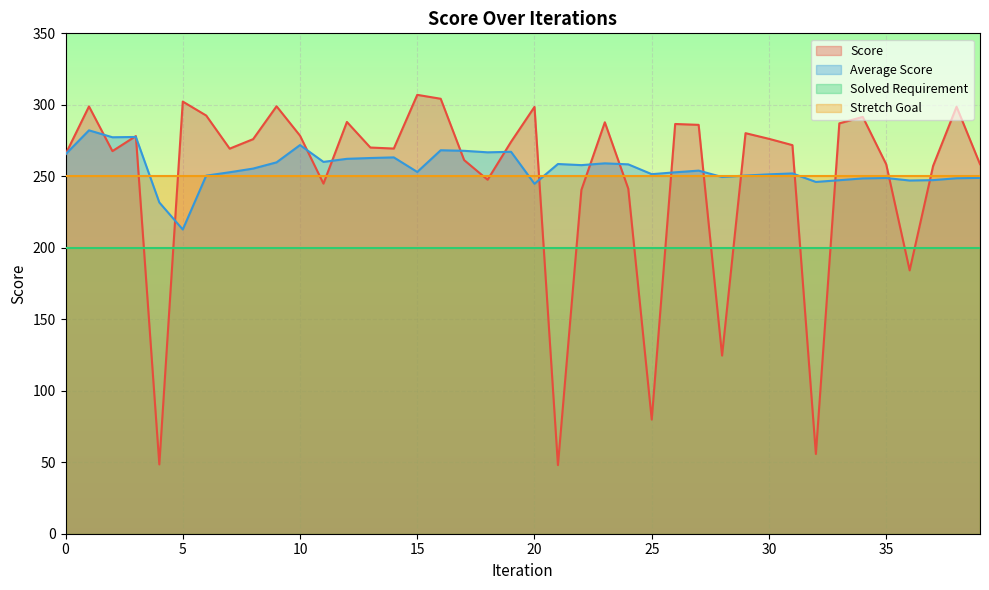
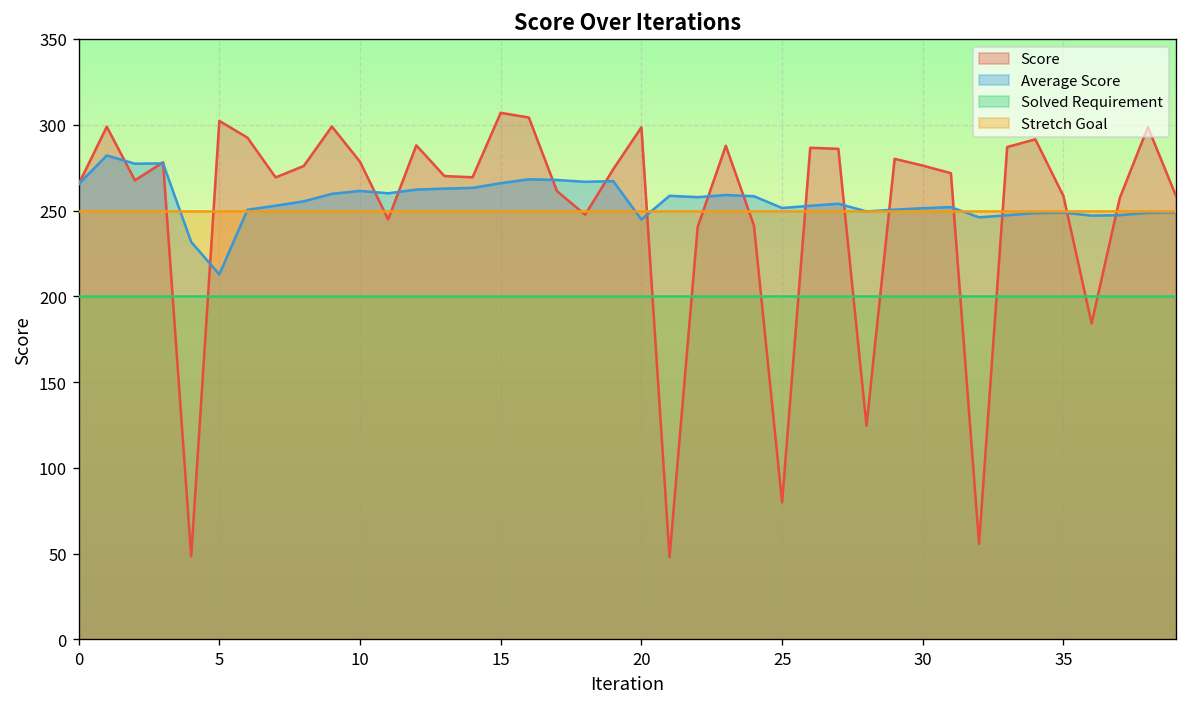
  {
    "Average Score": {
      "5": 213,
-     "10": 272,
-     "15": 253,
+     "10": 261,
+     "15": 266,
      "20": 245
    },
    "Solved Requirement": {
      "0": 200,
      "5": 200,
      "10": 200,
      "15": 200,
      "20": 200,
      "25": 200,
      "30": 200,
      "35": 200
    }
  }
